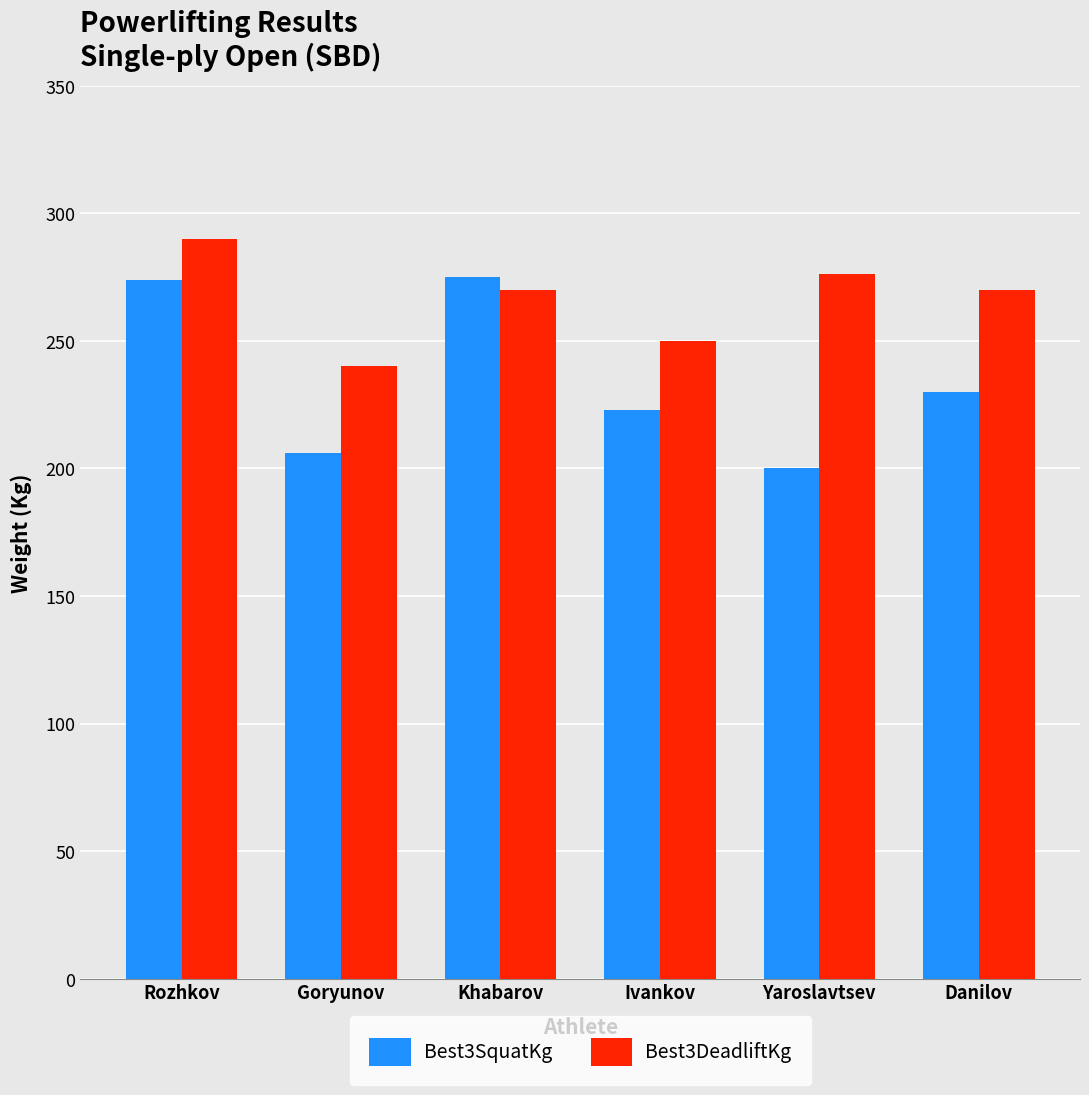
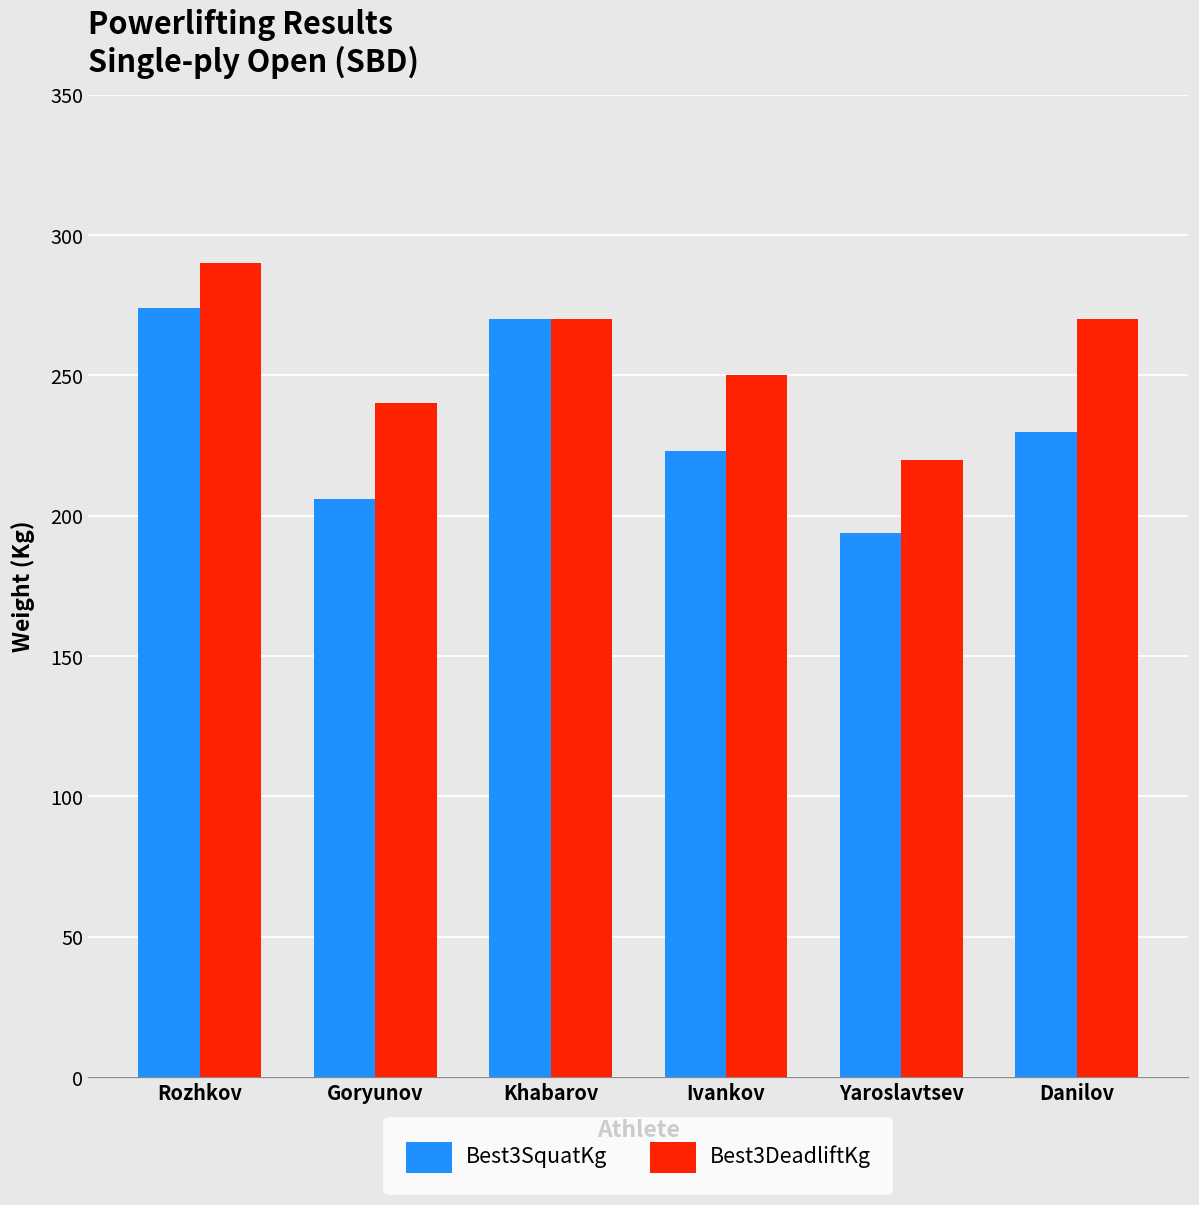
  {
    "Best3SquatKg": {
      "Rozhkov": 274,
      "Goryunov": 206,
-     "Khabarov": 275,
+     "Khabarov": 270,
      "Ivankov": 223,
-     "Yaroslavtsev": 200,
+     "Yaroslavtsev": 194,
      "Danilov": 230
    },
    "Best3DeadliftKg": {
      "Rozhkov": 290,
      "Goryunov": 240,
      "Khabarov": 270,
      "Ivankov": 250,
-     "Yaroslavtsev": 276,
+     "Yaroslavtsev": 220,
      "Danilov": 270
    }
  }
